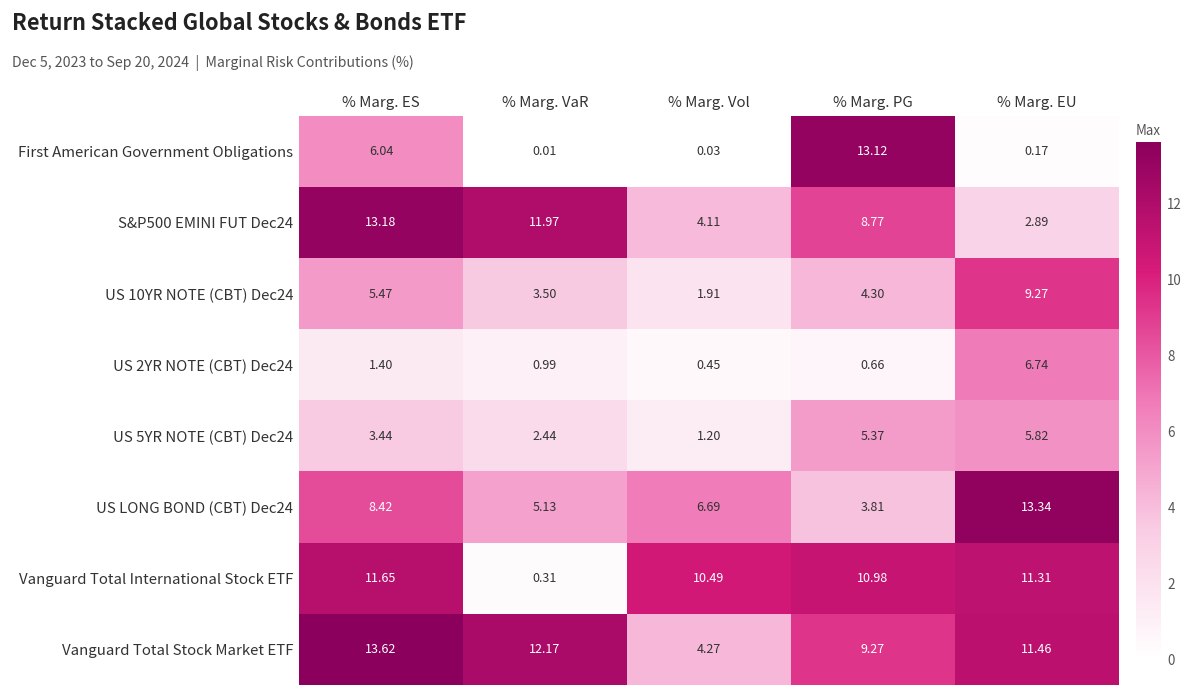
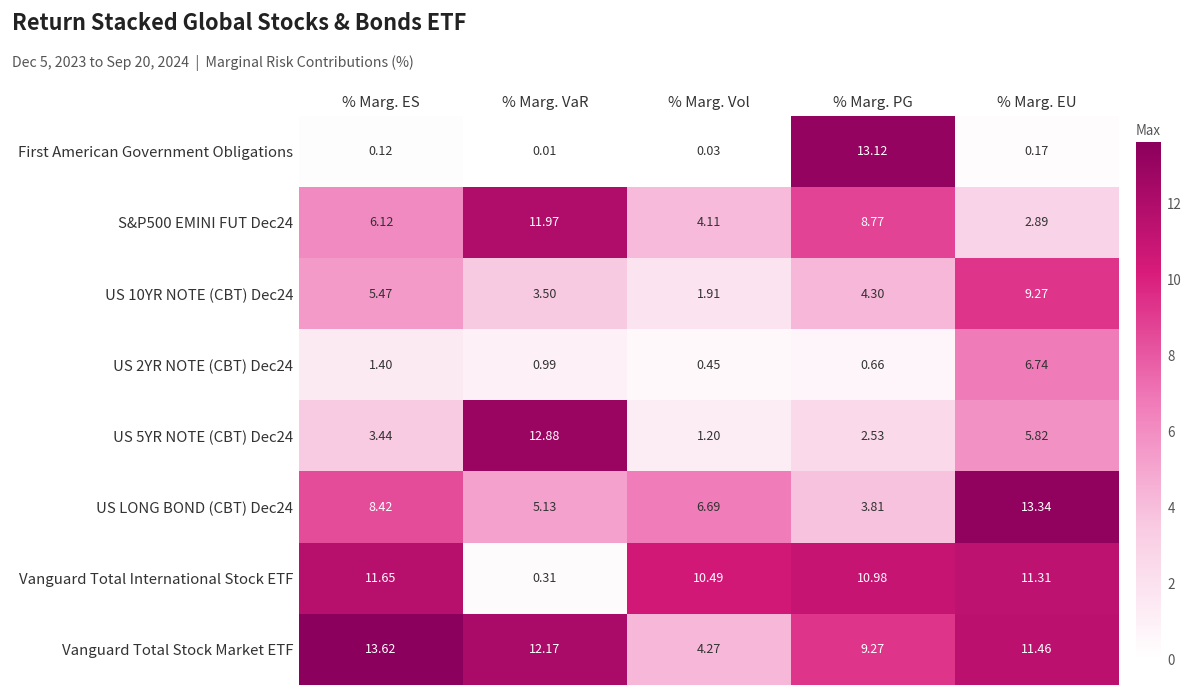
  {
    "First American Government Obligations": {
-     "% Marg. ES": 6.04,
+     "% Marg. ES": 0.12,
      "% Marg. VaR": 0.01,
      "% Marg. Vol": 0.03,
      "% Marg. PG": 13.12,
      "% Marg. EU": 0.17
    },
    "S&P500 EMINI FUT Dec24": {
-     "% Marg. ES": 13.18,
+     "% Marg. ES": 6.12,
      "% Marg. VaR": 11.97,
      "% Marg. Vol": 4.11,
      "% Marg. PG": 8.77,
      "% Marg. EU": 2.89
    },
    "US 10YR NOTE (CBT) Dec24": {
      "% Marg. ES": 5.47,
      "% Marg. VaR": 3.50,
      "% Marg. Vol": 1.91,
      "% Marg. PG": 4.30,
      "% Marg. EU": 9.27
    },
    "US 2YR NOTE (CBT) Dec24": {
      "% Marg. ES": 1.40,
      "% Marg. VaR": 0.99,
      "% Marg. Vol": 0.45,
      "% Marg. PG": 0.66,
      "% Marg. EU": 6.74
    },
    "US 5YR NOTE (CBT) Dec24": {
      "% Marg. ES": 3.44,
-     "% Marg. VaR": 2.44,
+     "% Marg. VaR": 12.88,
      "% Marg. Vol": 1.20,
-     "% Marg. PG": 5.37,
+     "% Marg. PG": 2.53,
      "% Marg. EU": 5.82
    },
    "US LONG BOND (CBT) Dec24": {
      "% Marg. ES": 8.42,
      "% Marg. VaR": 5.13,
      "% Marg. Vol": 6.69,
      "% Marg. PG": 3.81,
      "% Marg. EU": 13.34
    },
    "Vanguard Total International Stock ETF": {
      "% Marg. ES": 11.65,
      "% Marg. VaR": 0.31,
      "% Marg. Vol": 10.49,
      "% Marg. PG": 10.98,
      "% Marg. EU": 11.31
    },
    "Vanguard Total Stock Market ETF": {
      "% Marg. ES": 13.62,
      "% Marg. VaR": 12.17,
      "% Marg. Vol": 4.27,
      "% Marg. PG": 9.27,
      "% Marg. EU": 11.46
    }
  }
